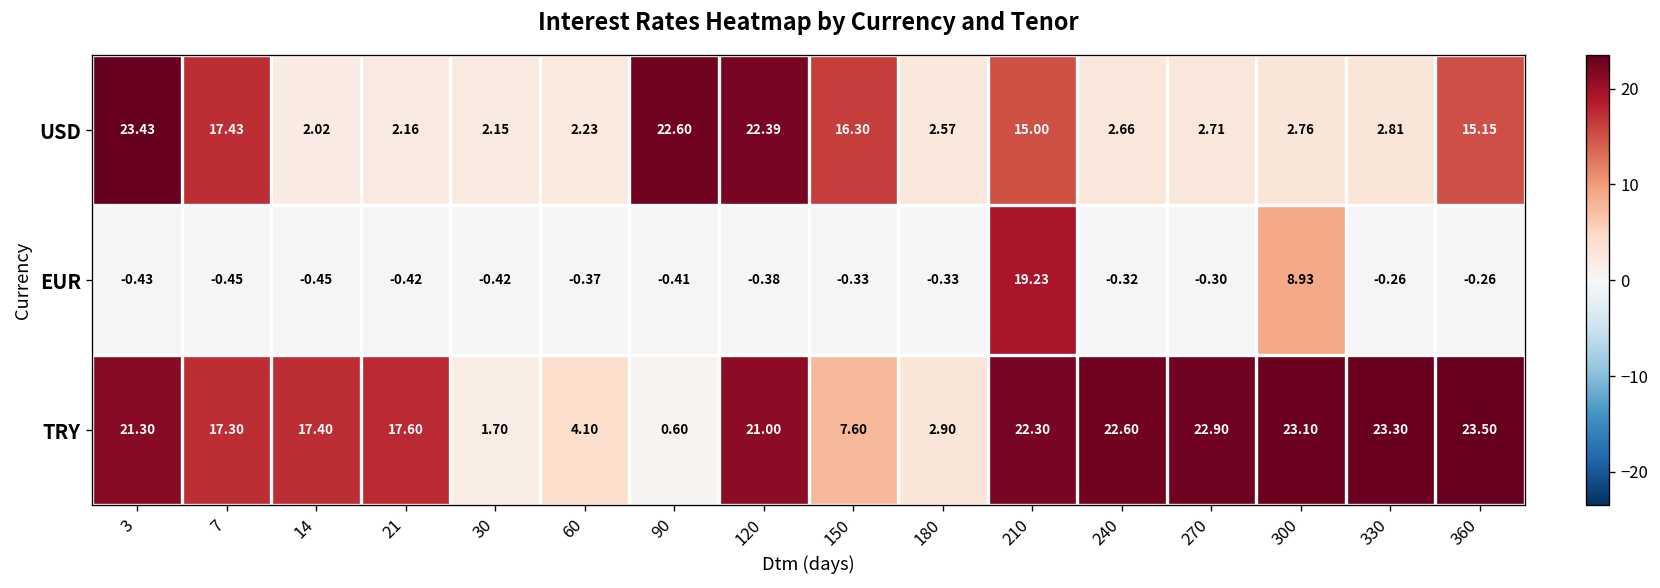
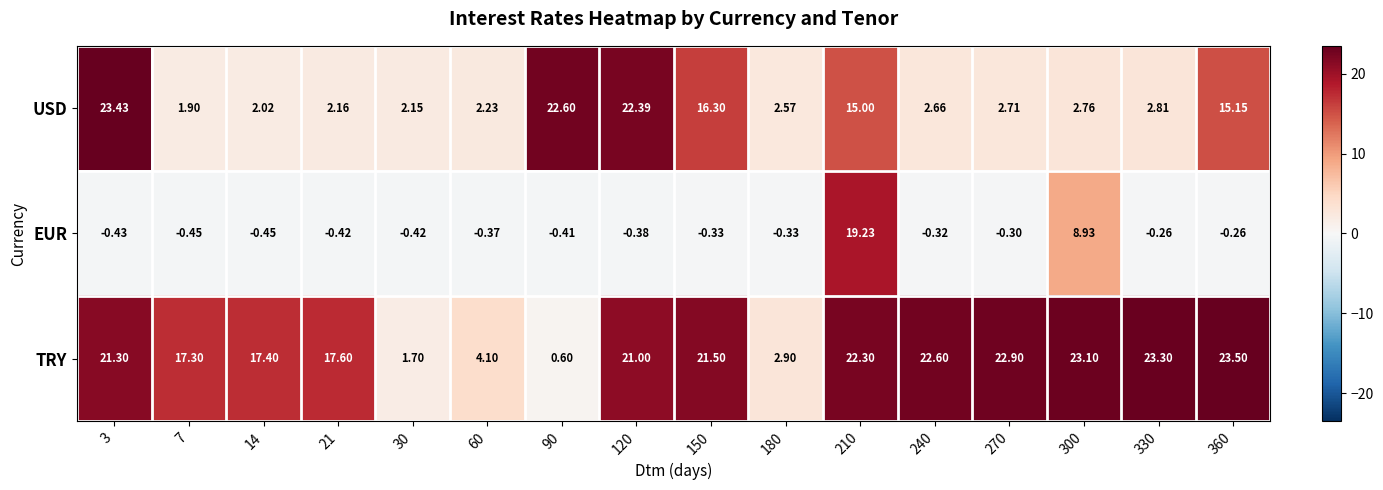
  {
    "USD": {
      "3": 23.43,
-     "7": 17.43,
+     "7": 1.90,
      "14": 2.02,
      "21": 2.16,
      "30": 2.15,
      "60": 2.23,
      "90": 22.60,
      "120": 22.39,
      "150": 16.30,
      "180": 2.57,
      "210": 15.00,
      "240": 2.66,
      "270": 2.71,
      "300": 2.76,
      "330": 2.81,
      "360": 15.15
    },
    "EUR": {
      "3": -0.43,
      "7": -0.45,
      "14": -0.45,
      "21": -0.42,
      "30": -0.42,
      "60": -0.37,
      "90": -0.41,
      "120": -0.38,
      "150": -0.33,
      "180": -0.33,
      "210": 19.23,
      "240": -0.32,
      "270": -0.30,
      "300": 8.93,
      "330": -0.26,
      "360": -0.26
    },
    "TRY": {
      "3": 21.30,
      "7": 17.30,
      "14": 17.40,
      "21": 17.60,
      "30": 1.70,
      "60": 4.10,
      "90": 0.60,
      "120": 21.00,
-     "150": 7.60,
+     "150": 21.50,
      "180": 2.90,
      "210": 22.30,
      "240": 22.60,
      "270": 22.90,
      "300": 23.10,
      "330": 23.30,
      "360": 23.50
    }
  }
